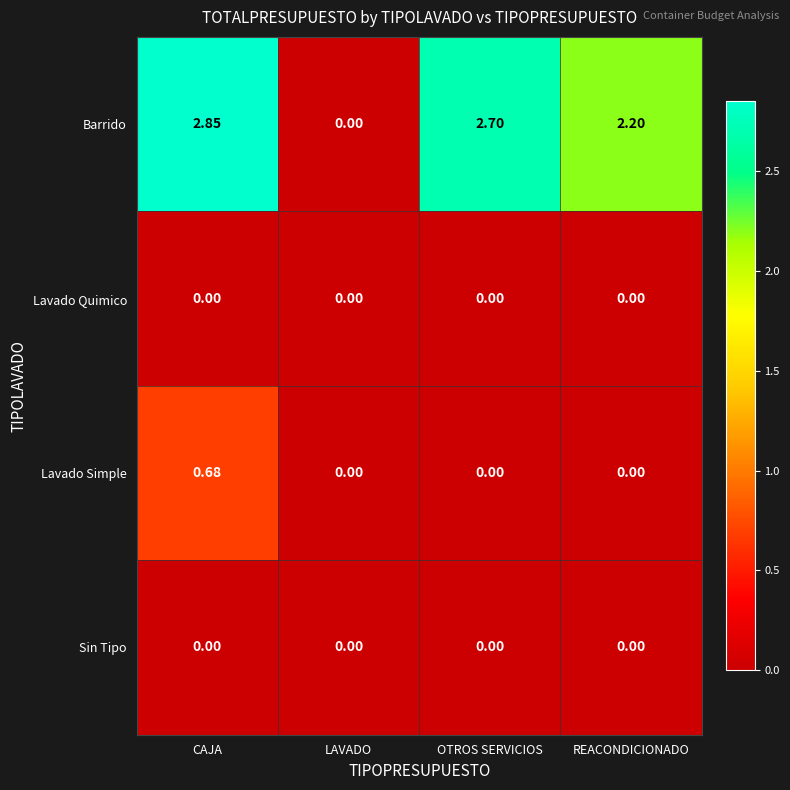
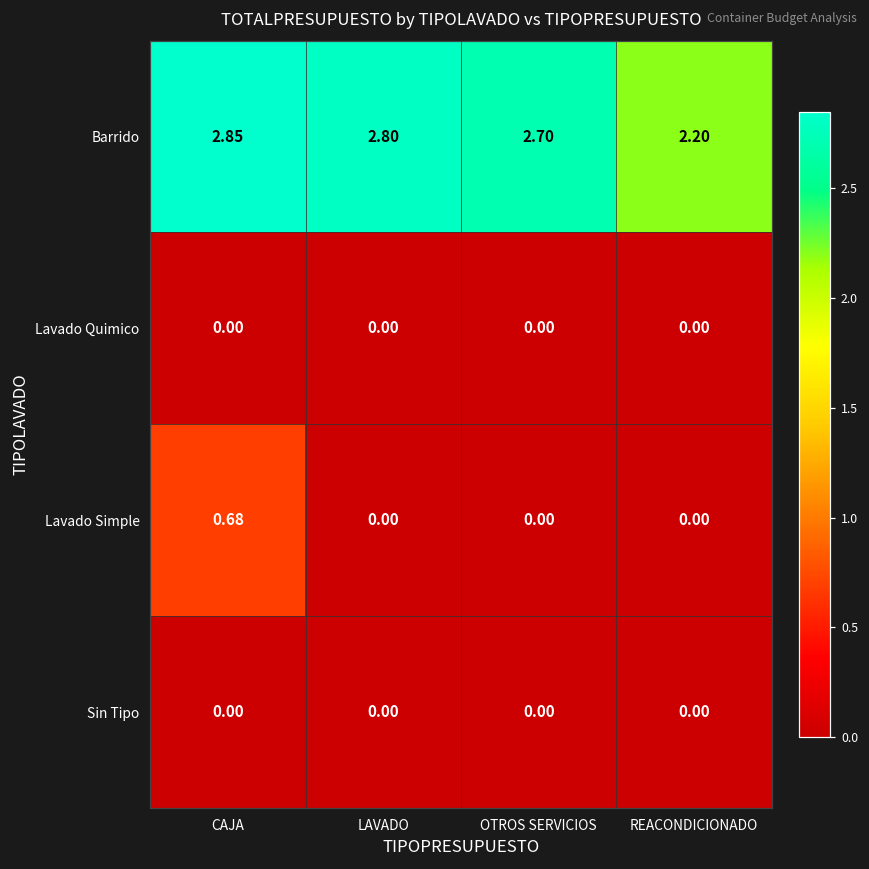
  {
    "Barrido": {
      "CAJA": 2.85,
-     "LAVADO": 0.00,
+     "LAVADO": 2.80,
      "OTROS SERVICIOS": 2.70,
      "REACONDICIONADO": 2.20
    },
    "Lavado Quimico": {
      "CAJA": 0.00,
      "LAVADO": 0.00,
      "OTROS SERVICIOS": 0.00,
      "REACONDICIONADO": 0.00
    },
    "Lavado Simple": {
      "CAJA": 0.68,
      "LAVADO": 0.00,
      "OTROS SERVICIOS": 0.00,
      "REACONDICIONADO": 0.00
    },
    "Sin Tipo": {
      "CAJA": 0.00,
      "LAVADO": 0.00,
      "OTROS SERVICIOS": 0.00,
      "REACONDICIONADO": 0.00
    }
  }
